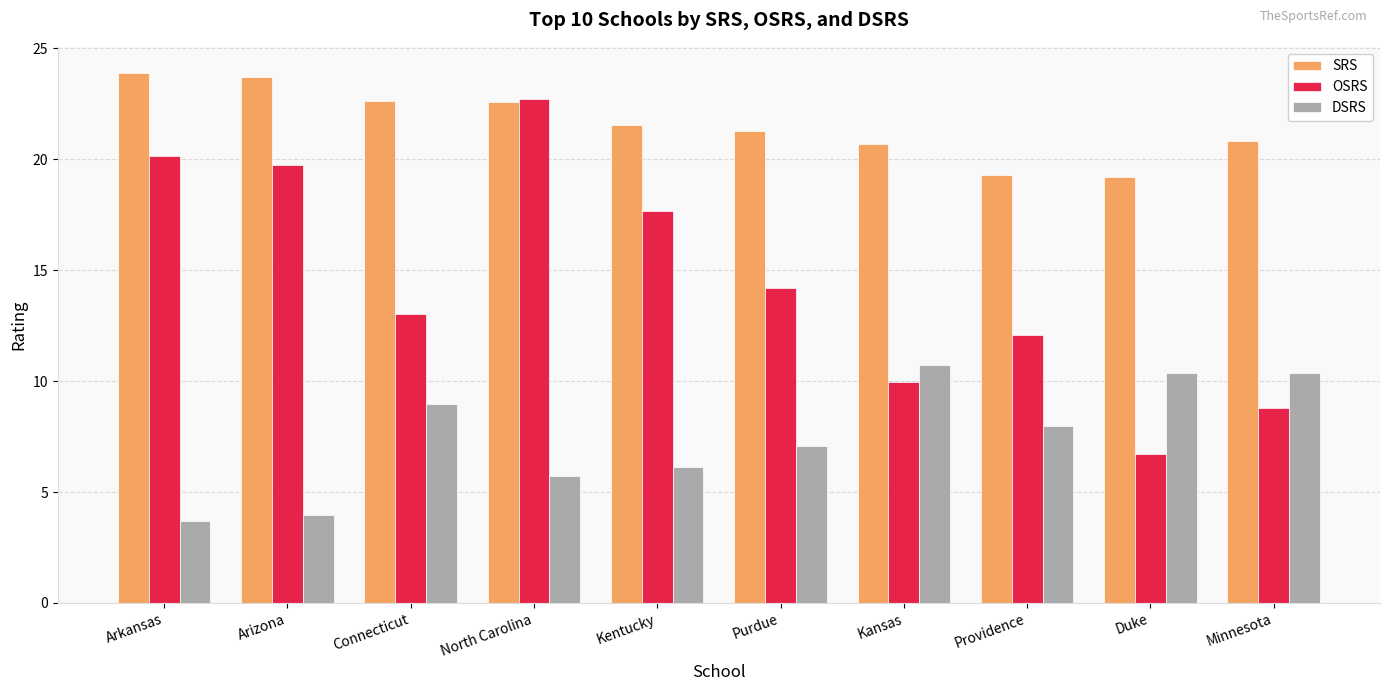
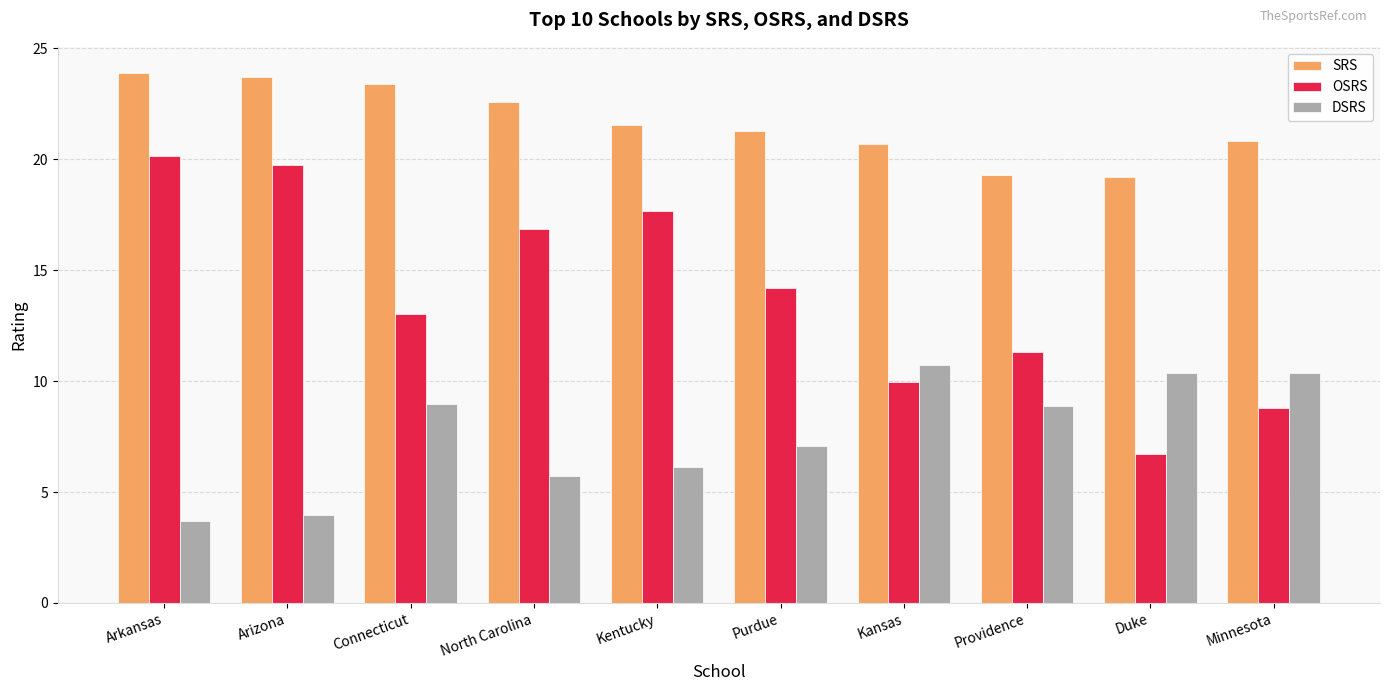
  {
    "SRS": {
      "Arkansas": 23.9,
      "Arizona": 23.7,
-     "Connecticut": 22.6,
+     "Connecticut": 23.4,
      "North Carolina": 22.6,
      "Kentucky": 21.6,
      "Purdue": 21.3,
      "Kansas": 20.7,
      "Providence": 19.3,
      "Duke": 19.2,
      "Minnesota": 20.8
    },
    "OSRS": {
      "Arkansas": 20.2,
      "Arizona": 19.7,
      "Connecticut": 13.0,
-     "North Carolina": 22.7,
+     "North Carolina": 16.9,
      "Kentucky": 17.7,
      "Purdue": 14.2,
      "Kansas": 10.0,
-     "Providence": 12.1,
+     "Providence": 11.3,
      "Duke": 6.7,
      "Minnesota": 8.8
    },
    "DSRS": {
      "Arkansas": 3.7,
      "Arizona": 4.0,
      "Connecticut": 9.0,
      "North Carolina": 5.7,
      "Kentucky": 6.1,
      "Purdue": 7.1,
      "Kansas": 10.7,
-     "Providence": 8.0,
+     "Providence": 8.9,
      "Duke": 10.4,
      "Minnesota": 10.4
    }
  }
